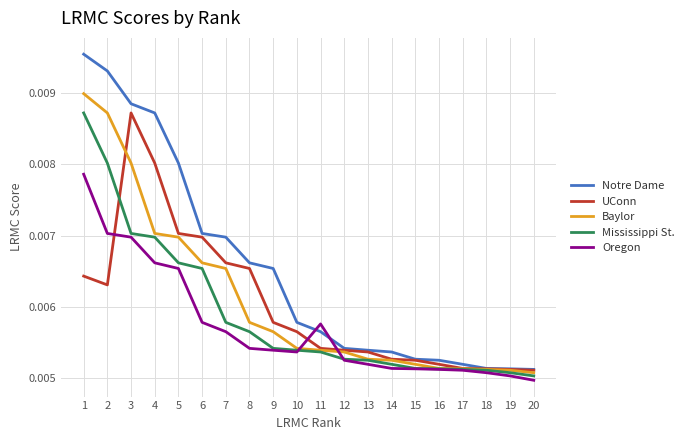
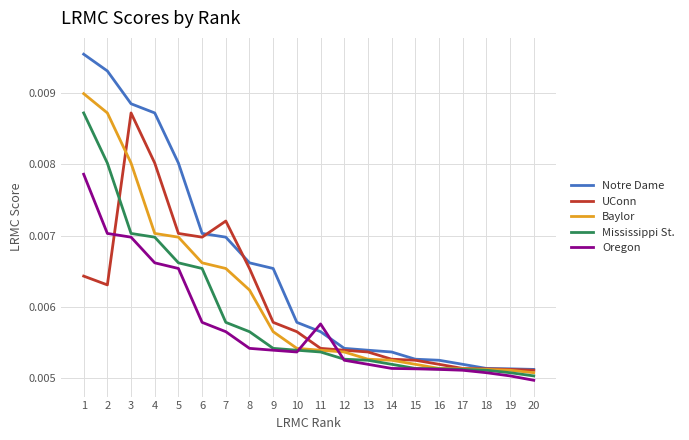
  {
    "Notre Dame": {
      "1": 0.0095,
      "2": 0.0093,
      "3": 0.0089,
      "4": 0.0087,
      "5": 0.0080,
      "6": 0.0070,
      "7": 0.0070,
      "8": 0.0066,
      "9": 0.0065,
      "10": 0.0058,
      "11": 0.0057,
      "14": 0.0054,
      "16": 0.0053,
      "17": 0.0052
    },
    "UConn": {
      "1": 0.0064,
      "2": 0.0063,
      "3": 0.0087,
      "4": 0.0080,
      "5": 0.0070,
      "6": 0.0070,
-     "7": 0.0066,
+     "7": 0.0072,
      "8": 0.0065,
      "9": 0.0058,
      "10": 0.0057,
      "16": 0.0052
    },
    "Baylor": {
      "1": 0.0090,
      "2": 0.0087,
      "3": 0.0080,
      "4": 0.0070,
      "5": 0.0070,
      "6": 0.0066,
      "7": 0.0065,
-     "8": 0.0058,
+     "8": 0.0062,
      "9": 0.0057,
      "15": 0.0052
    },
    "Mississippi St.": {
      "1": 0.0087,
      "2": 0.0080,
      "3": 0.0070,
      "4": 0.0070,
      "5": 0.0066,
      "6": 0.0065,
      "7": 0.0058,
      "8": 0.0057,
      "14": 0.0052,
      "20": 0.0050
    },
    "Oregon": {
      "1": 0.0079,
      "2": 0.0070,
      "3": 0.0070,
      "4": 0.0066,
      "5": 0.0065,
      "6": 0.0058,
      "7": 0.0057,
      "8": 0.0054,
      "11": 0.0058,
      "13": 0.0052,
      "14": 0.0051,
      "19": 0.0050,
      "20": 0.0050
    }
  }
